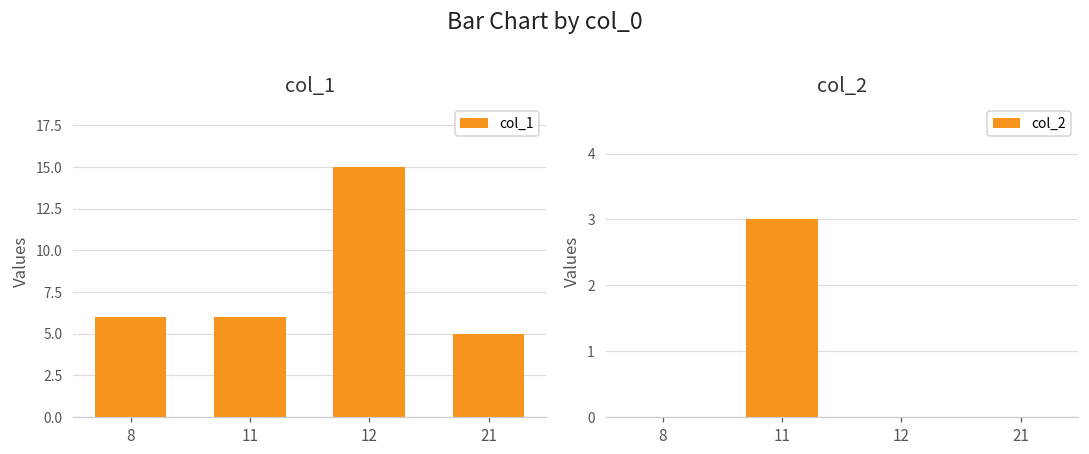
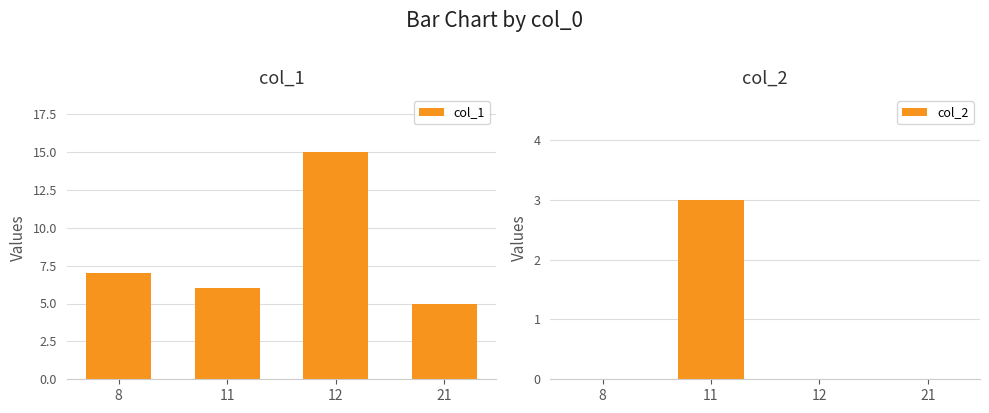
  {
    "col_1": {
-     "8": 6,
+     "8": 7,
      "11": 6,
      "12": 15,
      "21": 5
    },
    "col_2": {
      "8": 0.0,
      "11": 3.0,
      "12": 0.0,
      "21": 0.0
    }
  }
